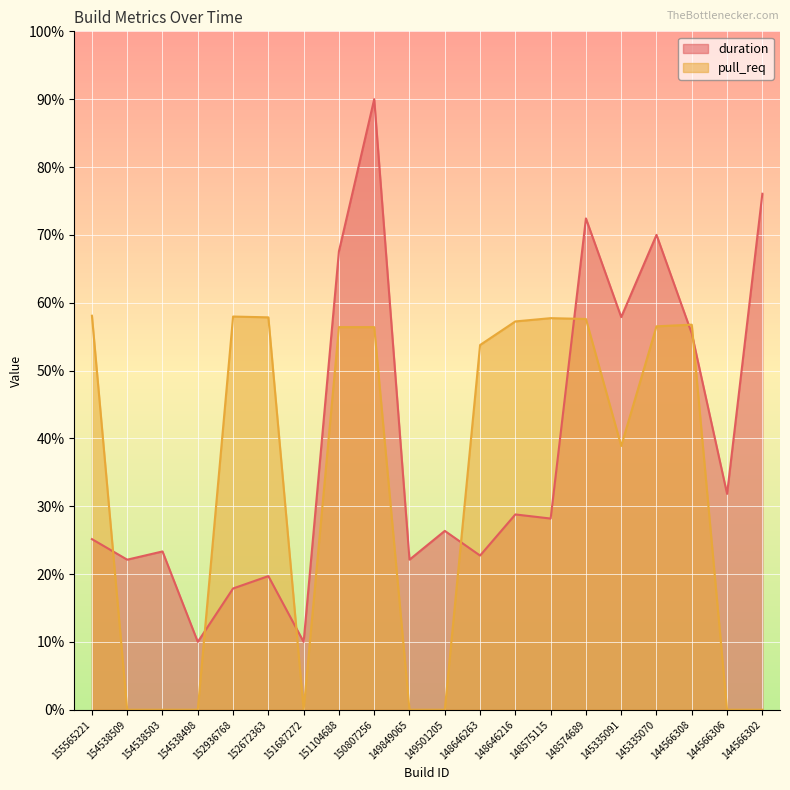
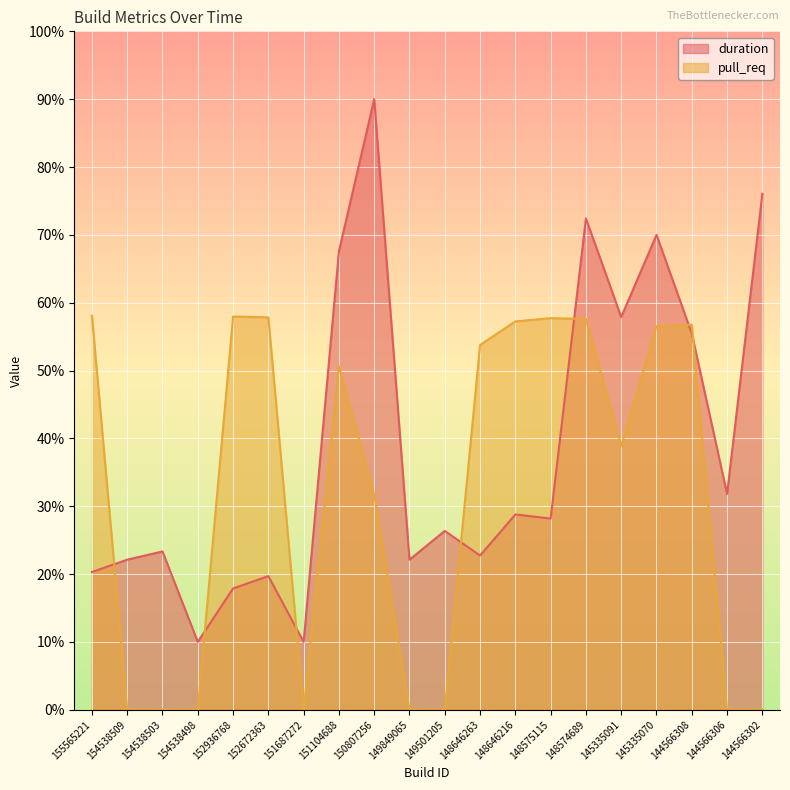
  {
    "duration": {
-     "155565221": "25%",
+     "155565221": "20%",
      "154538509": "22%",
      "154538503": "23%",
      "154538498": "10%",
      "152936768": "18%",
      "152672363": "20%",
      "151687272": "10%",
      "151104688": "68%",
      "150807256": "90%",
      "149849065": "22%",
      "149501205": "26%",
      "148646263": "23%",
      "148646216": "29%",
      "148575115": "28%",
      "148574689": "72%",
      "145335091": "58%",
      "145335070": "70%",
      "144566308": "55%",
      "144566306": "32%",
      "144566302": "76%"
    },
    "pull_req": {
      "155565221": "58%",
      "154538509": "0%",
      "154538503": "0%",
      "154538498": "0%",
      "152936768": "58%",
      "152672363": "58%",
      "151687272": "0%",
-     "151104688": "56%",
-     "150807256": "56%",
+     "151104688": "51%",
+     "150807256": "32%",
      "149849065": "0%",
      "149501205": "0%",
      "148646263": "54%",
      "148646216": "57%",
      "148575115": "58%",
      "148574689": "58%",
      "145335091": "39%",
      "145335070": "57%",
      "144566308": "57%",
      "144566306": "0%",
      "144566302": "0%"
    }
  }
